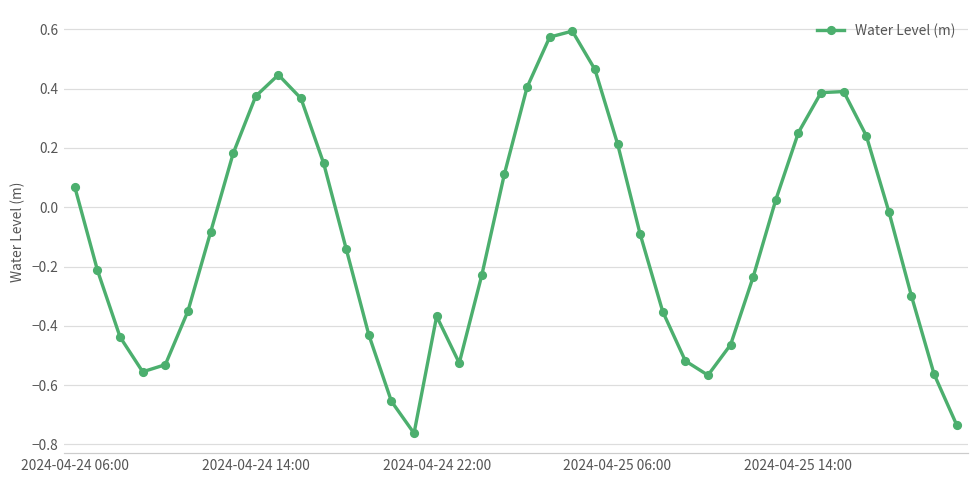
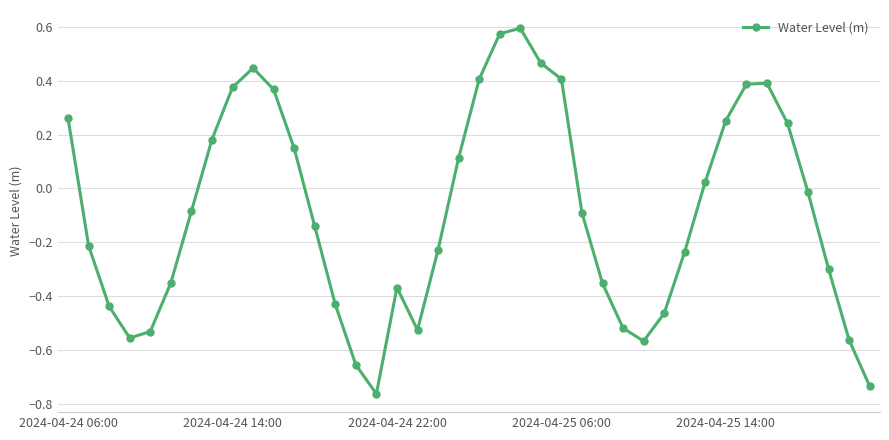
  {
-   "2024-04-24 06:00": 0.07,
+   "2024-04-24 06:00": 0.26,
    "2024-04-24 14:00": 0.38,
    "2024-04-24 22:00": -0.37,
-   "2024-04-25 06:00": 0.21,
+   "2024-04-25 06:00": 0.41,
    "2024-04-25 14:00": 0.25
  }
